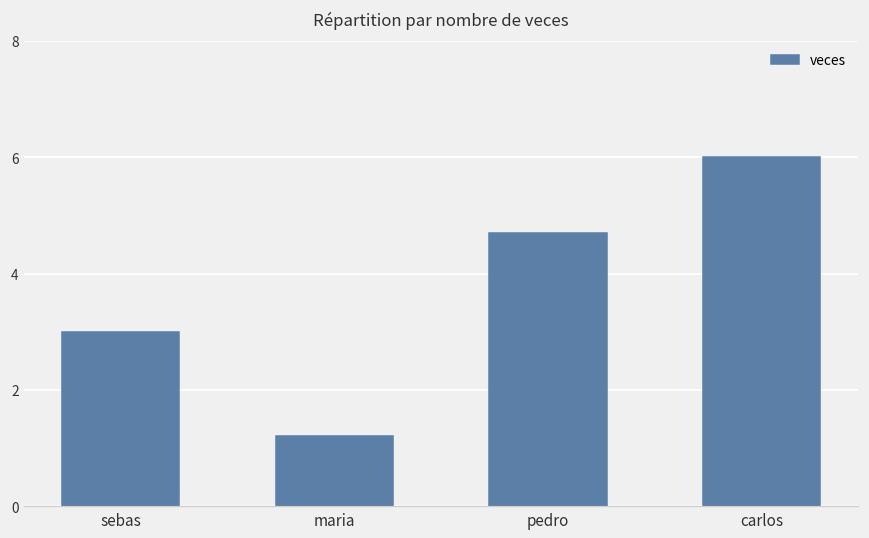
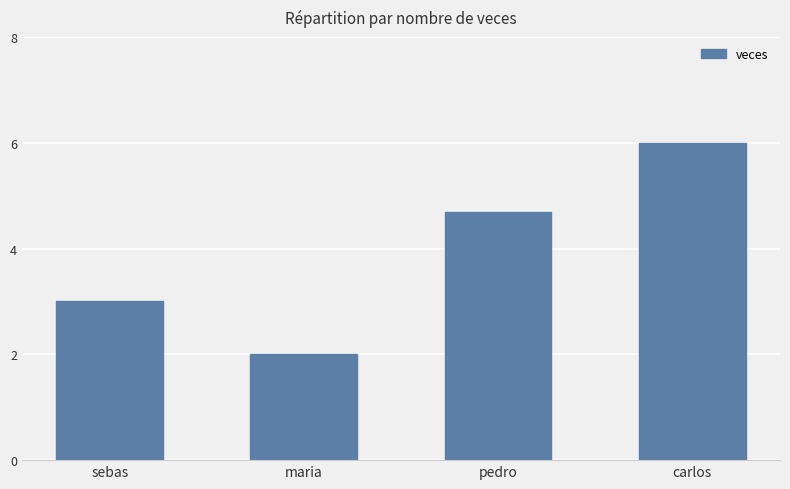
  {
    "sebas": 3.0,
-   "maria": 1.2,
+   "maria": 2.0,
    "pedro": 4.7,
    "carlos": 6.0
  }
